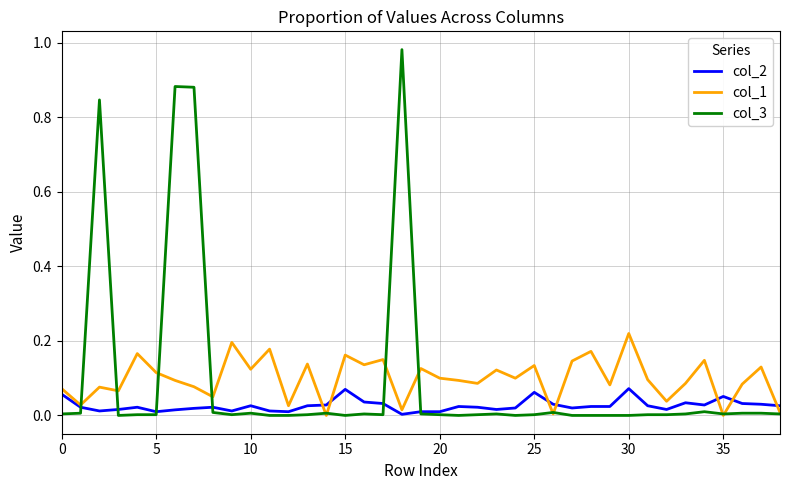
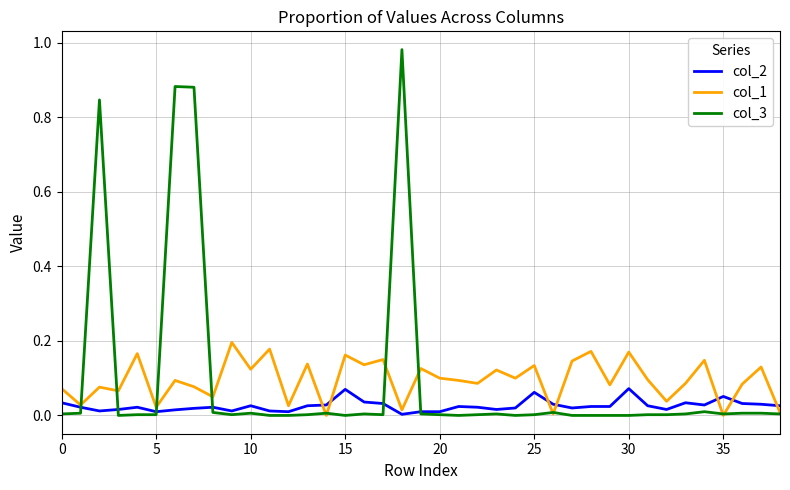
  {
    "col_2": {
-     "0": 0.06,
+     "0": 0.03,
      "5": 0.01,
      "10": 0.03,
      "15": 0.07,
      "20": 0.01,
      "25": 0.06,
      "30": 0.07,
      "35": 0.05
    },
    "col_1": {
      "0": 0.07,
-     "5": 0.12,
+     "5": 0.02,
      "10": 0.12,
      "15": 0.16,
      "20": 0.10,
      "25": 0.13,
-     "30": 0.22
+     "30": 0.17
    },
    "col_3": {
      "0": 0.00,
      "5": 0.00,
      "10": 0.01,
      "15": 0.00,
      "20": 0.00,
      "25": 0.00,
      "30": 0.00
    }
  }
